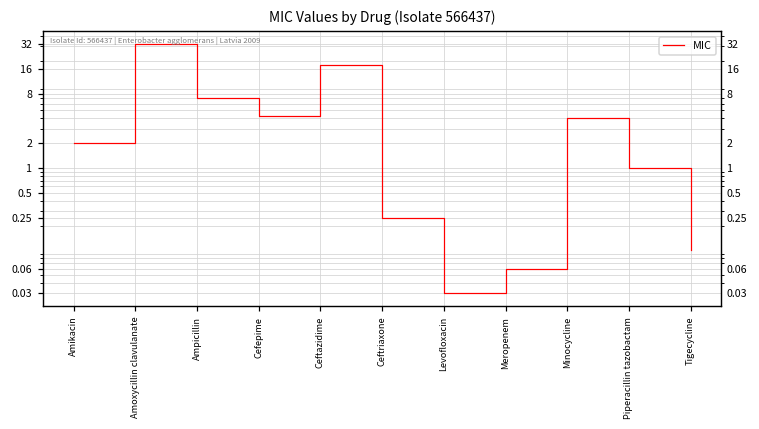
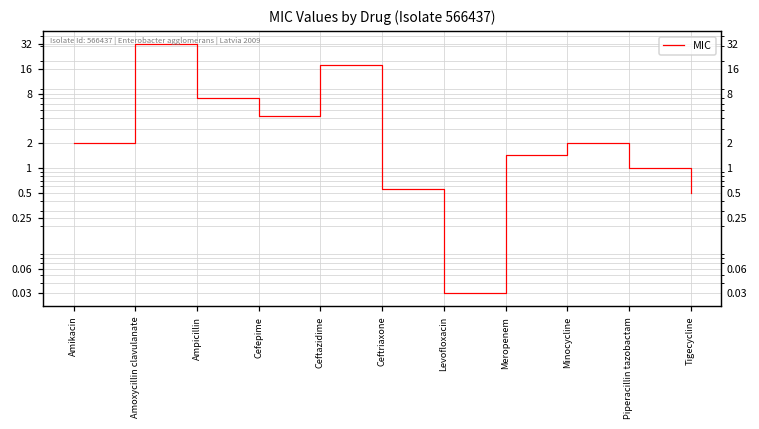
  {
    "Amikacin": 2.0,
    "Ampicillin": 7,
    "Cefepime": 4,
    "Ceftazidime": 18,
-   "Ceftriaxone": 0.25,
+   "Ceftriaxone": 0.6,
    "Levofloxacin": 0.03,
-   "Meropenem": 0.06,
-   "Minocycline": 4,
+   "Meropenem": 1.4,
+   "Minocycline": 2,
    "Piperacillin tazobactam": 1.0,
-   "Tigecycline": 0.1
+   "Tigecycline": 0.5
  }
